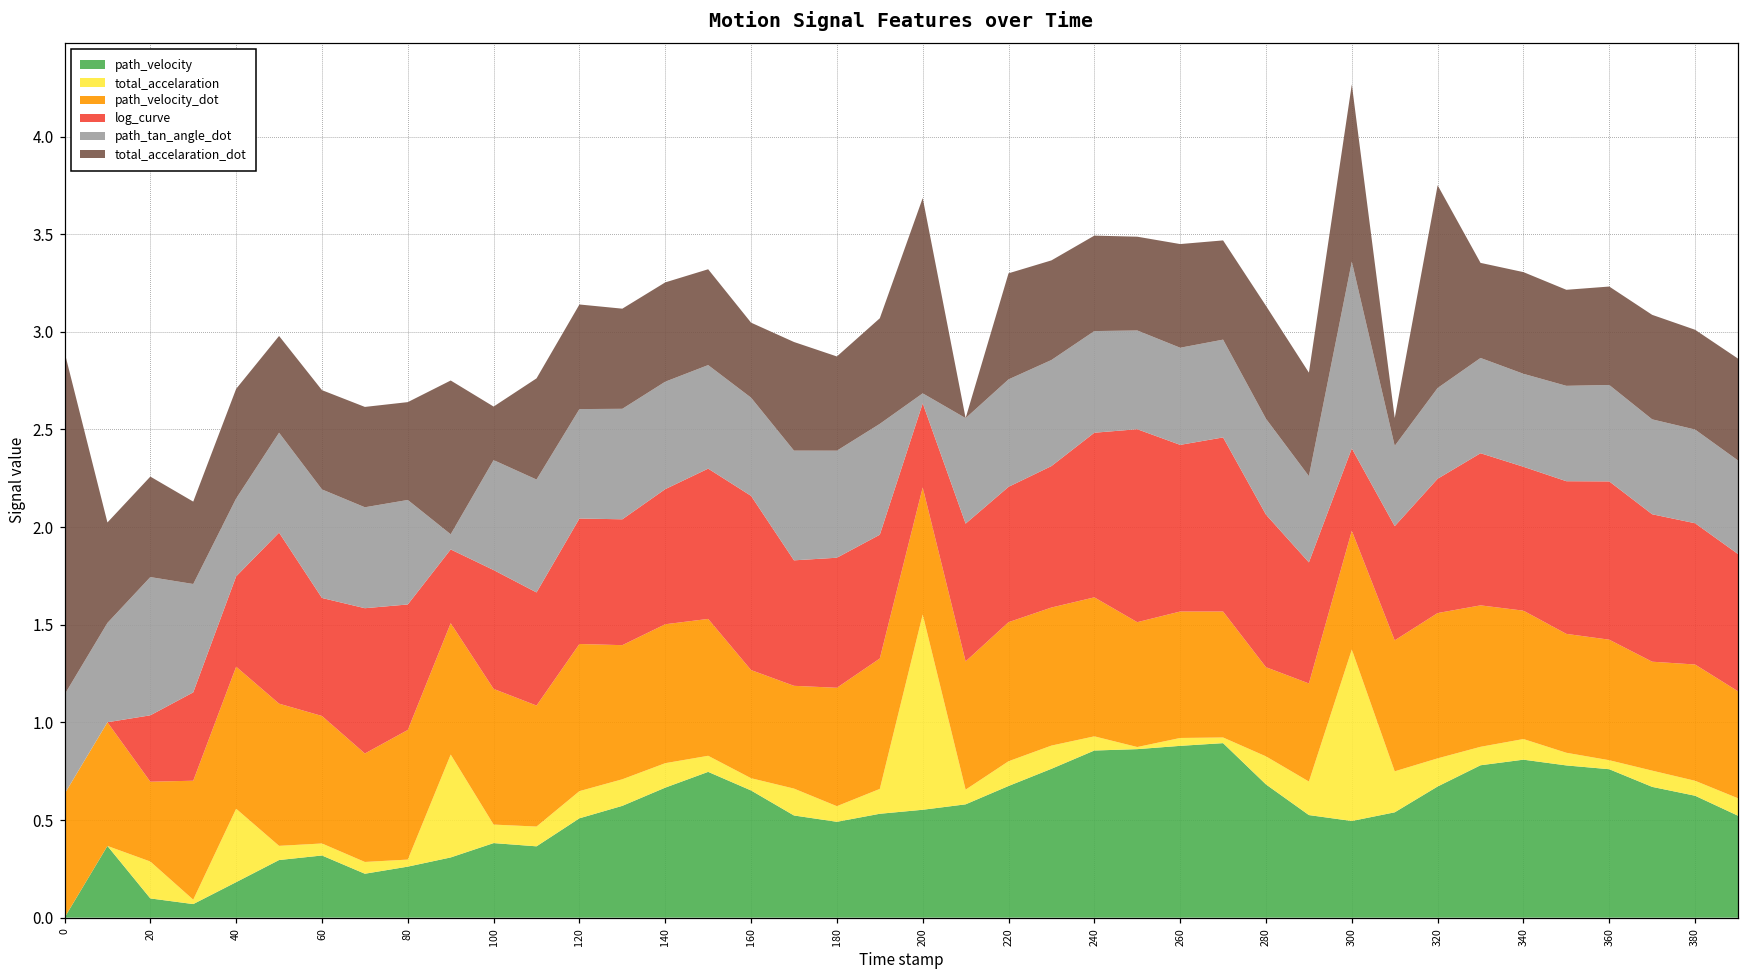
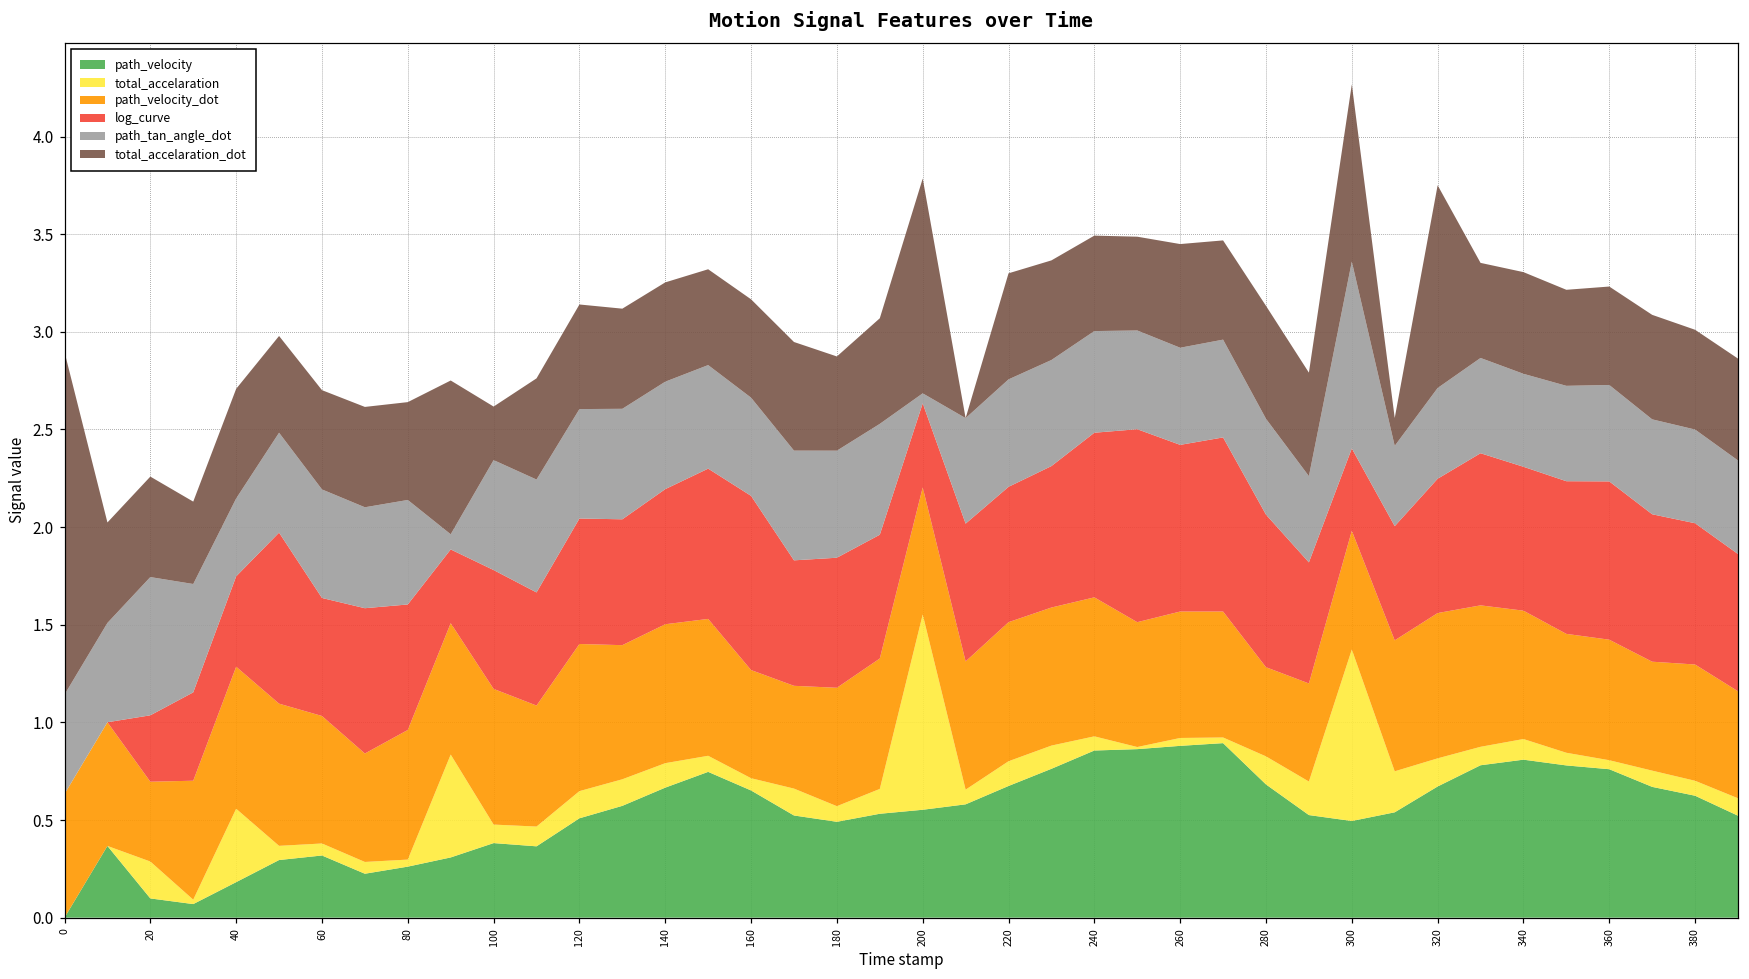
  {
    "path_velocity": {
      "20": 0.10,
      "40": 0.18,
      "60": 0.32,
      "80": 0.26,
      "100": 0.38,
      "120": 0.51,
      "140": 0.67,
      "160": 0.65,
      "180": 0.49,
      "200": 0.55,
      "220": 0.67,
      "240": 0.86,
      "260": 0.88,
      "280": 0.68,
      "300": 0.49,
      "320": 0.67,
      "340": 0.81,
      "360": 0.76,
      "380": 0.62
    },
    "total_accelaration": {
      "20": 0.19,
      "40": 0.38,
      "60": 0.06,
      "80": 0.04,
      "100": 0.09,
      "120": 0.14,
      "140": 0.13,
      "160": 0.06,
      "180": 0.08,
      "200": 1.00,
      "220": 0.13,
      "240": 0.07,
      "260": 0.04,
      "280": 0.14,
      "300": 0.88,
      "320": 0.14,
      "340": 0.11,
      "360": 0.05,
      "380": 0.08
    },
    "path_velocity_dot": {
      "20": 0.41,
      "40": 0.73,
      "60": 0.65,
      "80": 0.66,
      "100": 0.69,
      "120": 0.75,
      "140": 0.71,
      "160": 0.55,
      "180": 0.61,
      "200": 0.65,
      "220": 0.71,
      "240": 0.71,
      "260": 0.65,
      "280": 0.46,
      "300": 0.61,
      "320": 0.74,
      "340": 0.66,
      "360": 0.62,
      "380": 0.60
    },
    "log_curve": {
      "20": 0.34,
      "40": 0.46,
      "60": 0.60,
      "80": 0.64,
      "100": 0.61,
      "120": 0.64,
      "140": 0.69,
      "160": 0.89,
      "180": 0.67,
      "200": 0.43,
      "220": 0.69,
      "240": 0.84,
      "260": 0.85,
      "280": 0.78,
      "300": 0.42,
      "320": 0.69,
      "340": 0.74,
      "360": 0.81,
      "380": 0.72
    },
    "path_tan_angle_dot": {
      "0": 0.51,
      "20": 0.71,
      "40": 0.40,
      "60": 0.56,
      "80": 0.54,
      "100": 0.56,
      "120": 0.56,
      "140": 0.55,
      "160": 0.50,
      "180": 0.55,
      "200": 0.05,
      "220": 0.55,
      "240": 0.52,
      "260": 0.50,
      "280": 0.49,
      "300": 0.96,
      "320": 0.46,
      "340": 0.48,
      "360": 0.49,
      "380": 0.48
    },
    "total_accelaration_dot": {
      "0": 1.75,
      "20": 0.51,
      "40": 0.56,
      "60": 0.51,
      "80": 0.50,
      "100": 0.27,
      "120": 0.54,
      "140": 0.51,
-     "160": 0.38,
+     "160": 0.50,
      "180": 0.48,
-     "200": 1.0,
+     "200": 1.1,
      "220": 0.54,
      "240": 0.49,
      "260": 0.53,
      "280": 0.58,
      "300": 0.91,
      "320": 1.04,
      "340": 0.52,
      "360": 0.50,
      "380": 0.51
    }
  }
